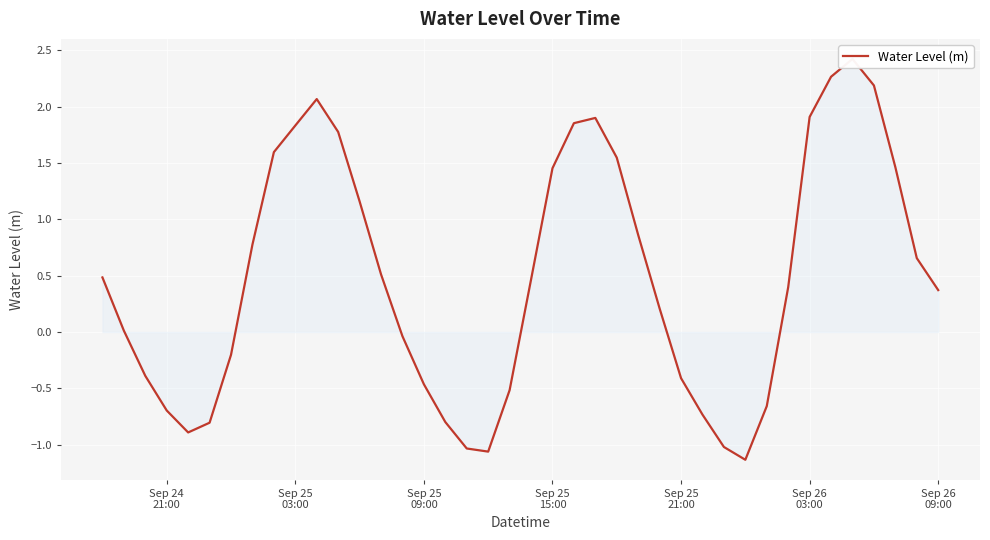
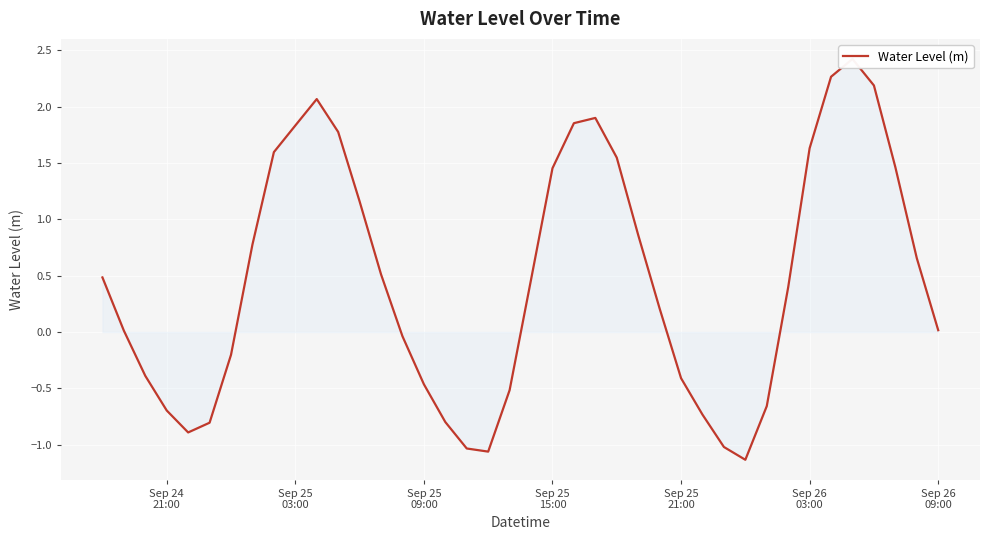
  {
    "Water Level (m)": {
      "Sep 24 21:00": -0.70,
      "Sep 25 09:00": -0.46,
      "Sep 25 21:00": -0.41,
-     "Sep 26 03:00": 1.91,
-     "Sep 26 09:00": 0.37
+     "Sep 26 03:00": 1.63,
+     "Sep 26 09:00": 0.02
    }
  }
